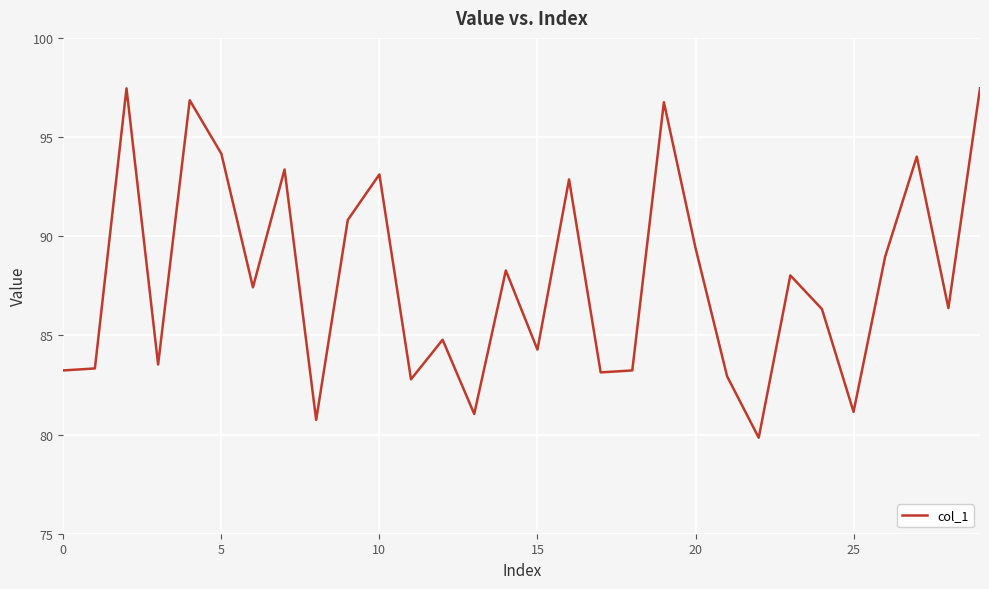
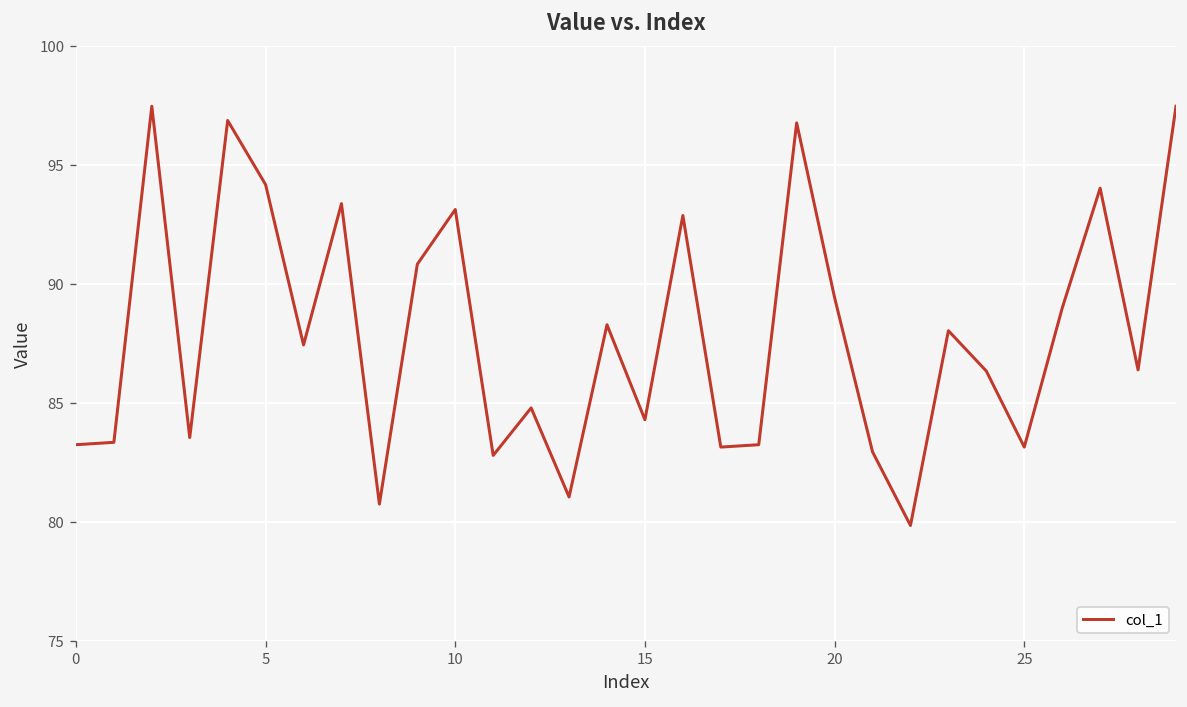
  {
    "0": 83.2,
    "5": 94.2,
    "10": 93.1,
    "15": 84.3,
    "20": 89.4,
-   "25": 81.1
+   "25": 83.1
  }
